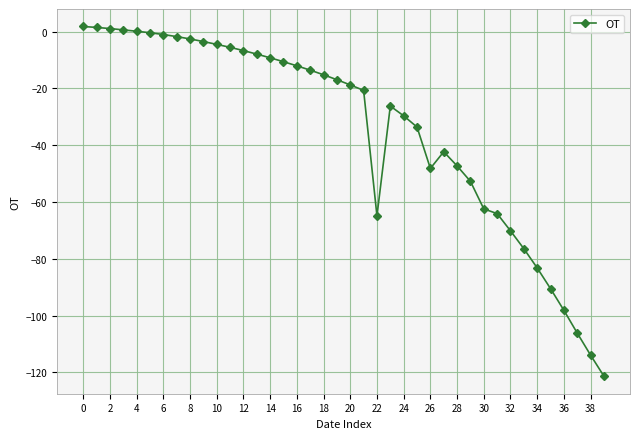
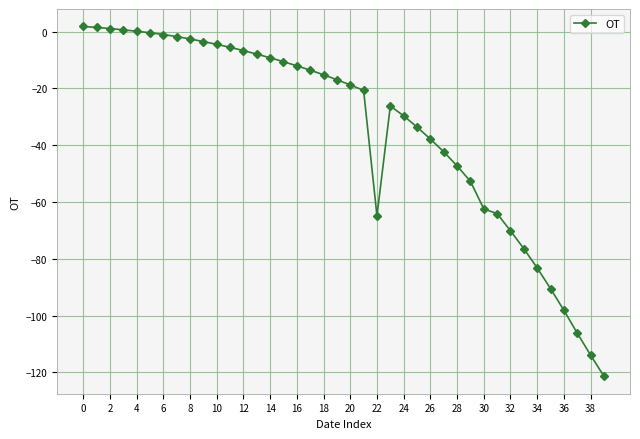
  {
    "0": 2,
    "2": 1,
    "4": 0,
    "6": -1,
    "8": -3,
    "10": -4,
    "12": -7,
    "14": -9,
    "16": -12,
    "18": -15,
    "20": -19,
    "22": -65,
    "24": -30,
-   "26": -48,
+   "26": -38,
    "28": -47,
    "30": -62,
    "32": -70,
    "34": -83,
    "36": -98,
    "38": -114
  }
